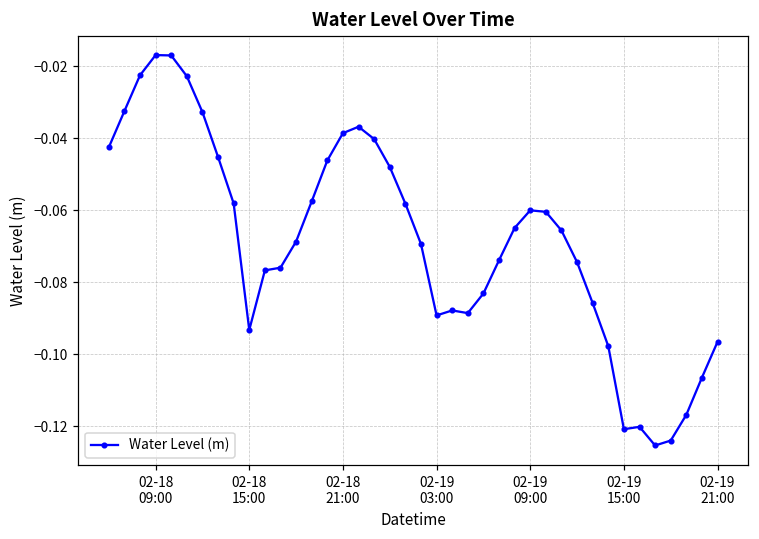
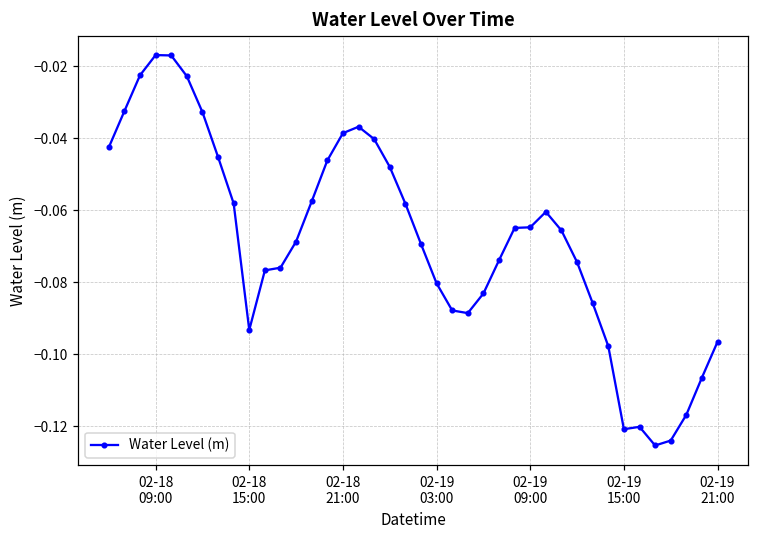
  {
    "02-18 09:00": -0.017,
    "02-18 15:00": -0.093,
    "02-18 21:00": -0.039,
-   "02-19 03:00": -0.089,
-   "02-19 09:00": -0.060,
+   "02-19 03:00": -0.080,
+   "02-19 09:00": -0.065,
    "02-19 15:00": -0.121,
    "02-19 21:00": -0.096
  }
